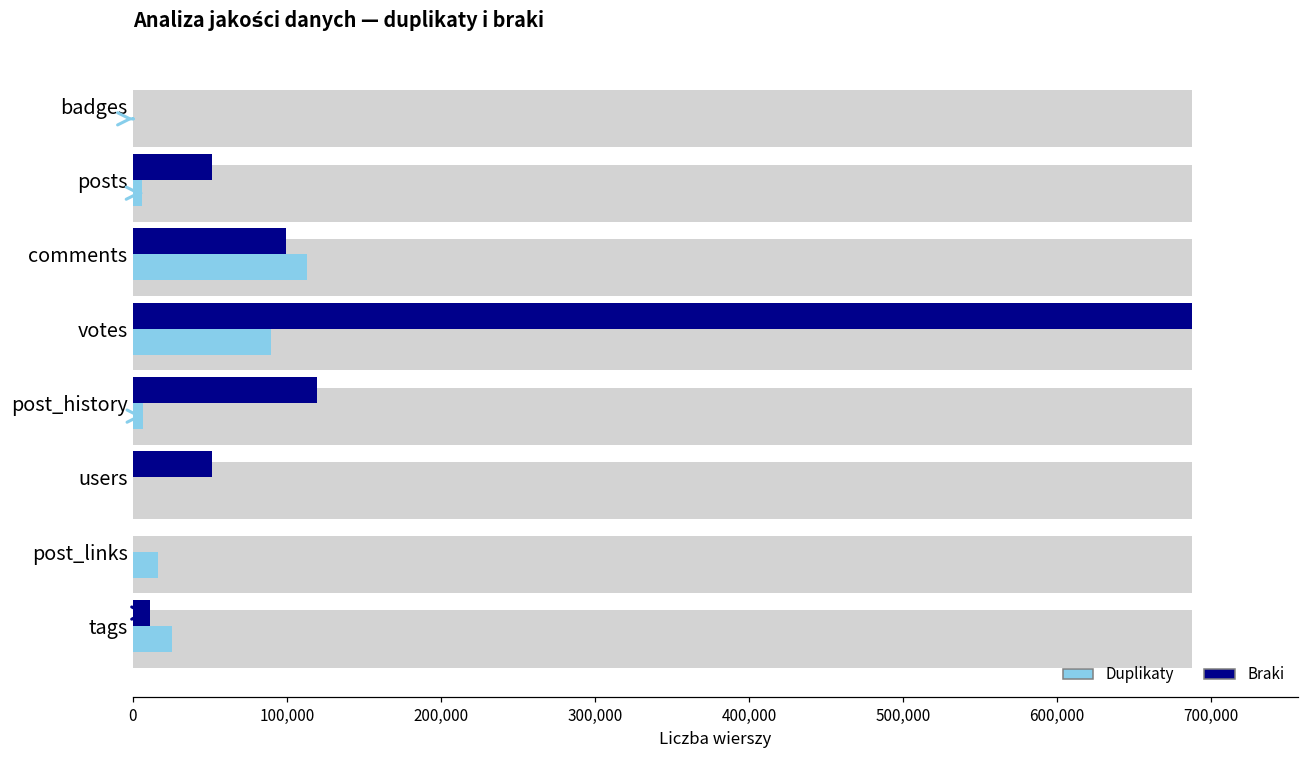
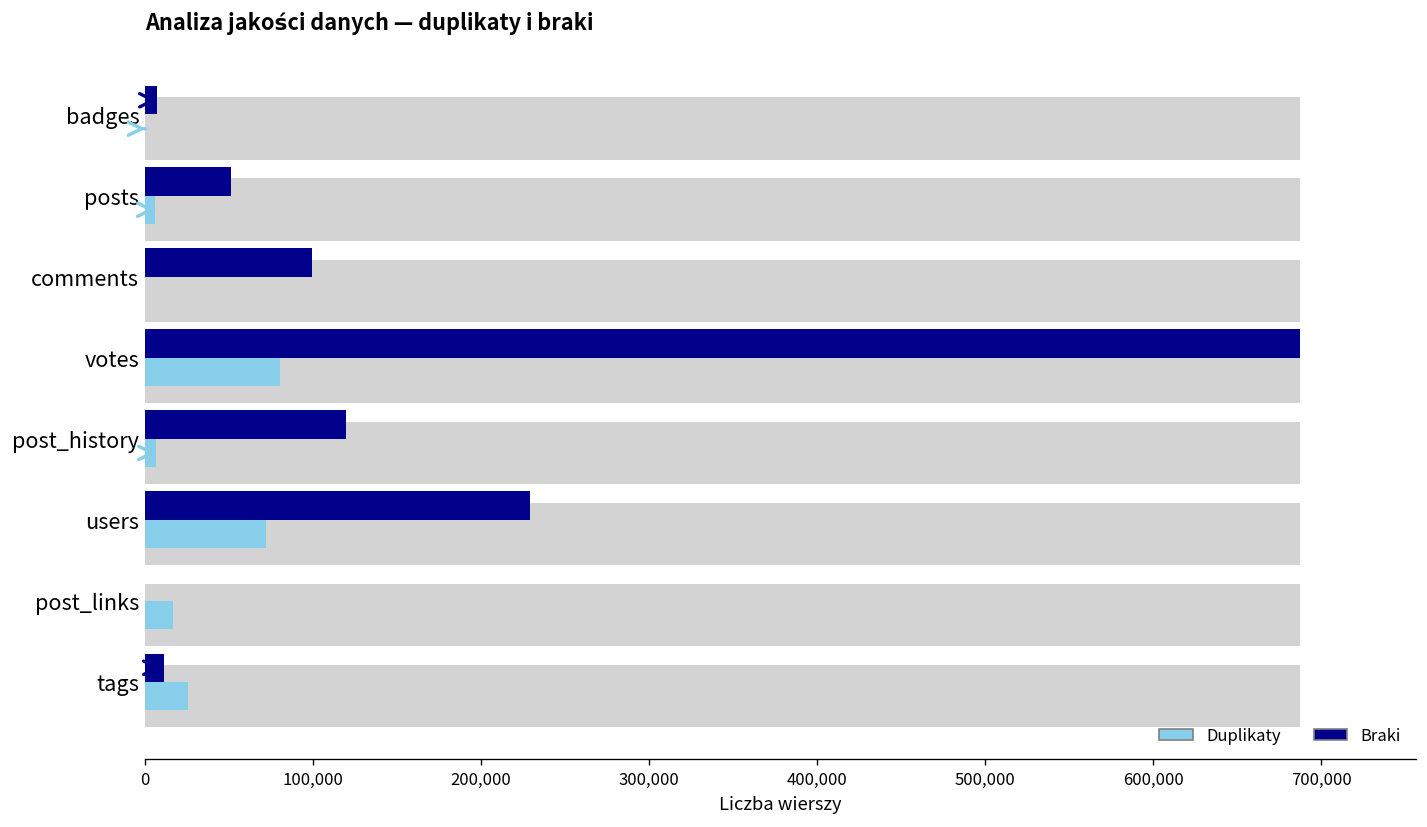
  {
    "Duplikaty": {
-     "comments": "113,000",
-     "votes": "90,000",
-     "users": "0"
+     "comments": "0",
+     "votes": "81,000",
+     "users": "72,000"
    },
    "Braki": {
-     "badges": "0",
+     "badges": "7,000",
      "votes": "688,000",
-     "users": "51,000",
+     "users": "229,000",
      "post_links": "0"
    }
  }
